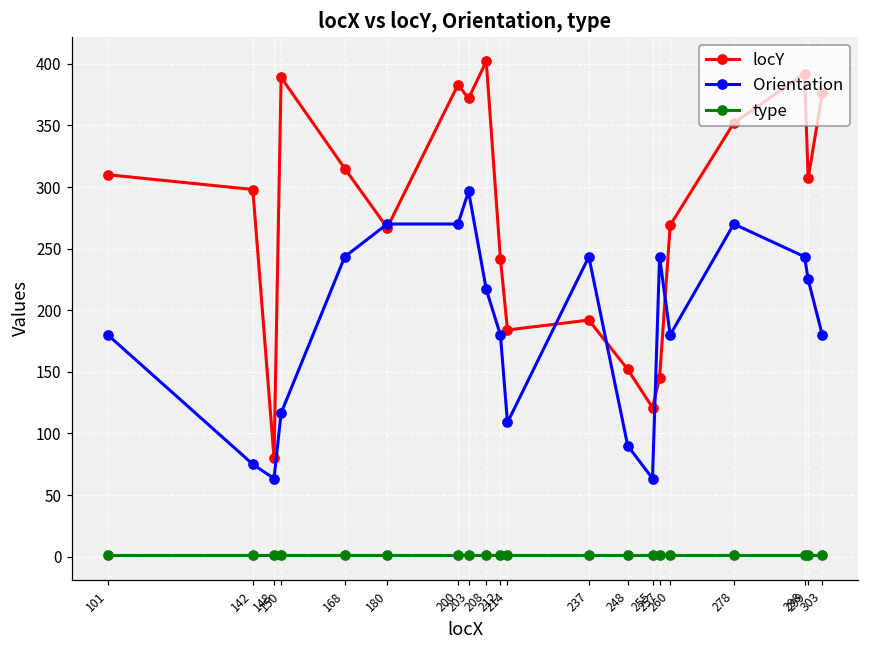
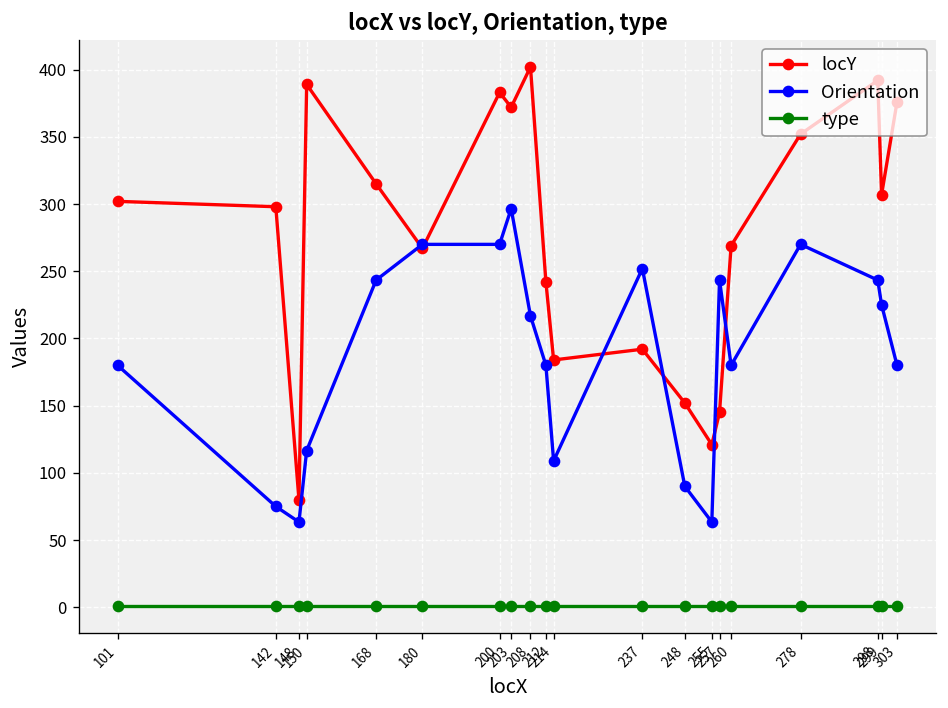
  {
    "locY": {
-     "101": 310,
+     "101": 302,
      "142": 298,
      "148": 80,
      "150": 389,
      "168": 315,
      "180": 267,
      "200": 383,
      "203": 372,
      "208": 402,
      "212": 242,
      "214": 184,
      "237": 192,
      "248": 152,
      "255": 121,
      "257": 145,
      "260": 269,
      "299": 307
    },
    "Orientation": {
      "101": 180,
      "142": 75,
      "148": 63,
      "150": 117,
      "168": 243,
      "180": 270,
      "200": 270,
      "203": 297,
      "208": 217,
      "212": 180,
      "214": 109,
-     "237": 243,
+     "237": 252,
      "248": 90,
      "255": 63,
      "257": 243,
      "260": 180,
      "278": 270,
      "298": 243,
      "299": 225,
      "303": 180
    },
    "type": {
      "101": 1,
      "142": 1,
      "148": 1,
      "150": 1,
      "168": 1,
      "180": 1,
      "200": 1,
      "203": 1,
      "208": 1,
      "212": 1,
      "214": 1,
      "237": 1,
      "248": 1,
      "255": 1,
      "257": 1,
      "260": 1,
      "278": 1,
      "298": 1,
      "299": 1,
      "303": 1
    }
  }
